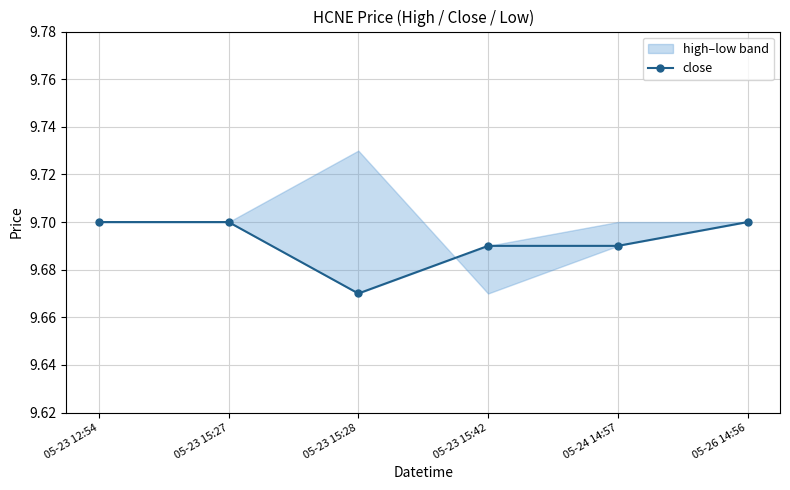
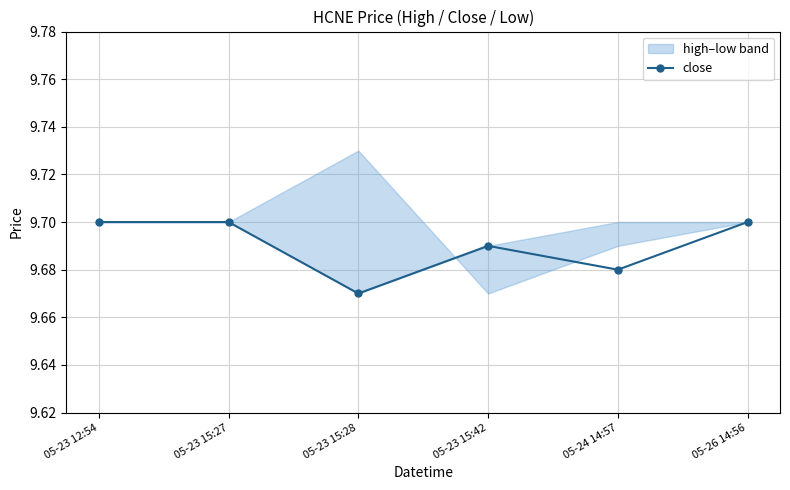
  {
    "close": {
      "05-23 15:28": 9.67,
-     "05-24 14:57": 9.69
+     "05-24 14:57": 9.68
    }
  }
